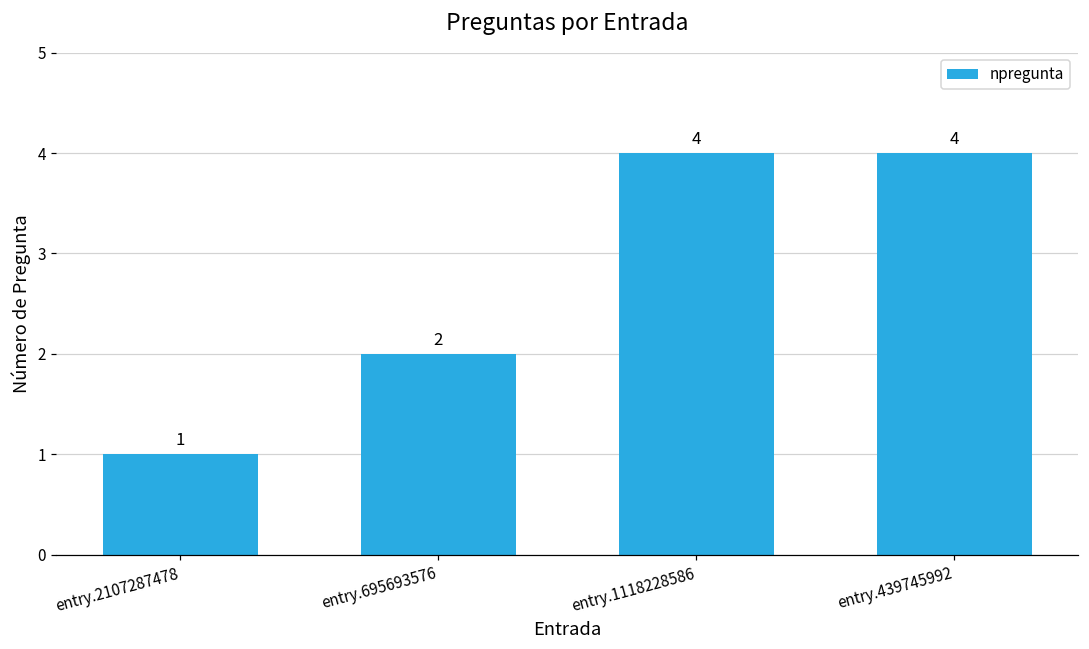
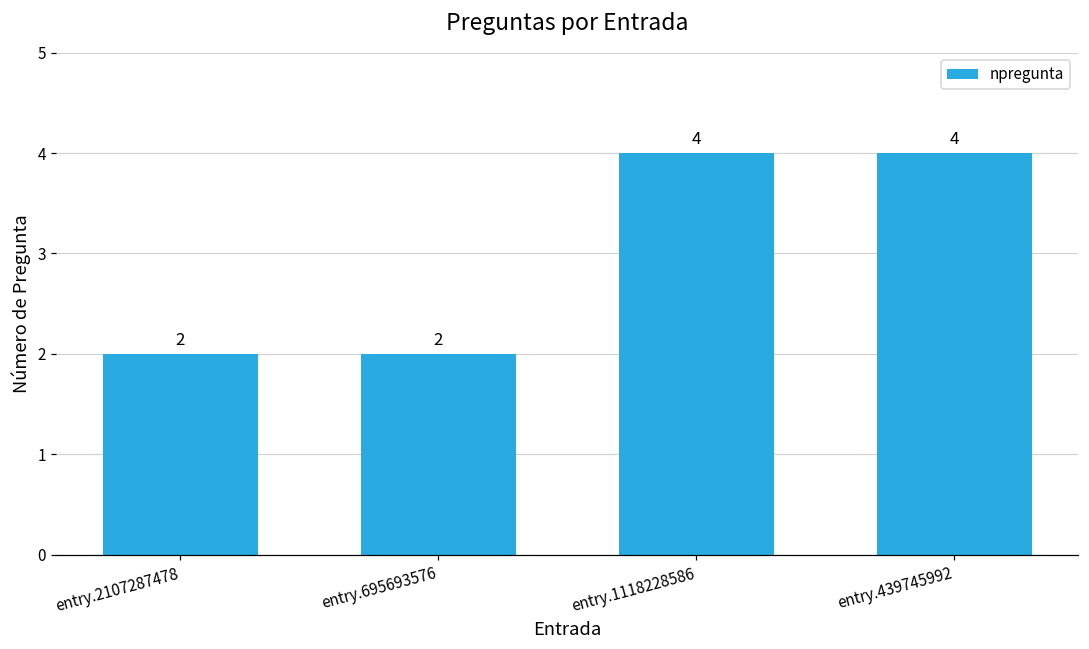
  {
-   "entry.2107287478": 1,
+   "entry.2107287478": 2,
    "entry.695693576": 2,
    "entry.1118228586": 4,
    "entry.439745992": 4
  }
